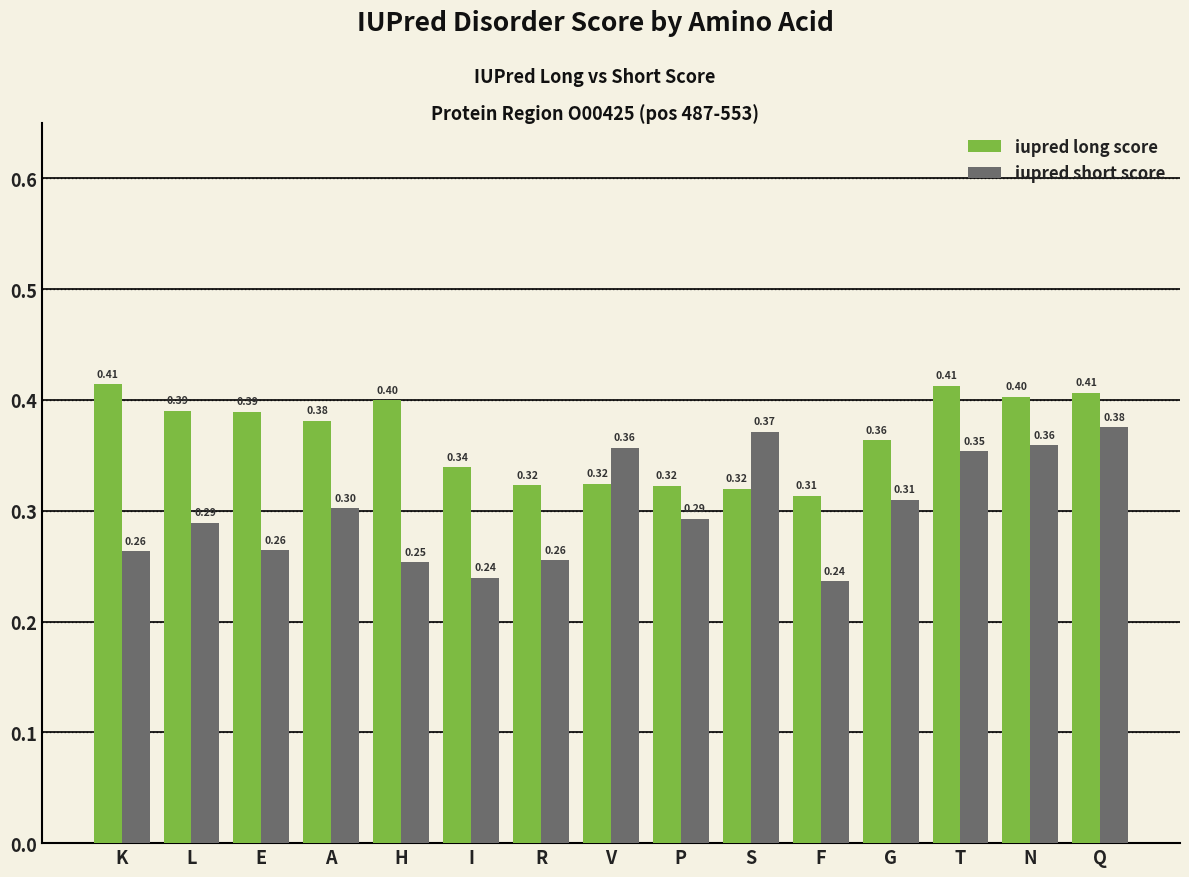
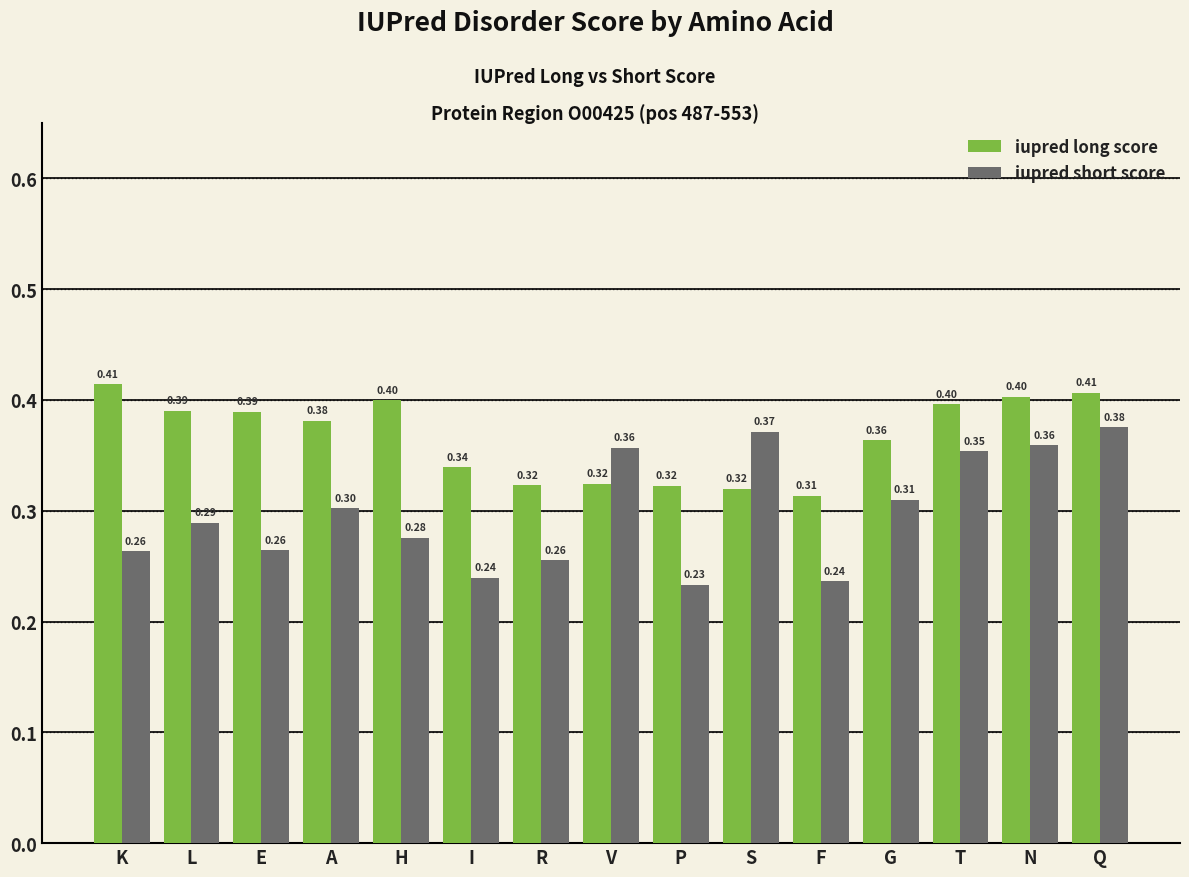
  {
    "iupred long score": {
      "K": 0.41,
      "L": 0.39,
      "E": 0.39,
      "A": 0.38,
      "H": 0.40,
      "I": 0.34,
      "R": 0.32,
      "V": 0.32,
      "P": 0.32,
      "S": 0.32,
      "F": 0.31,
      "G": 0.36,
-     "T": 0.41,
+     "T": 0.40,
      "N": 0.40,
      "Q": 0.41
    },
    "iupred short score": {
      "K": 0.26,
      "L": 0.29,
      "E": 0.26,
      "A": 0.30,
-     "H": 0.25,
+     "H": 0.28,
      "I": 0.24,
      "R": 0.26,
      "V": 0.36,
-     "P": 0.29,
+     "P": 0.23,
      "S": 0.37,
      "F": 0.24,
      "G": 0.31,
      "T": 0.35,
      "N": 0.36,
      "Q": 0.38
    }
  }
